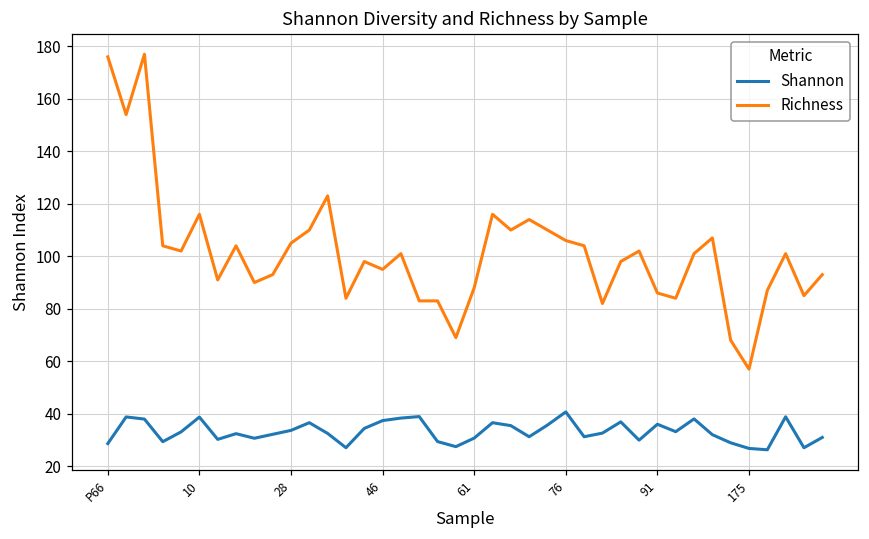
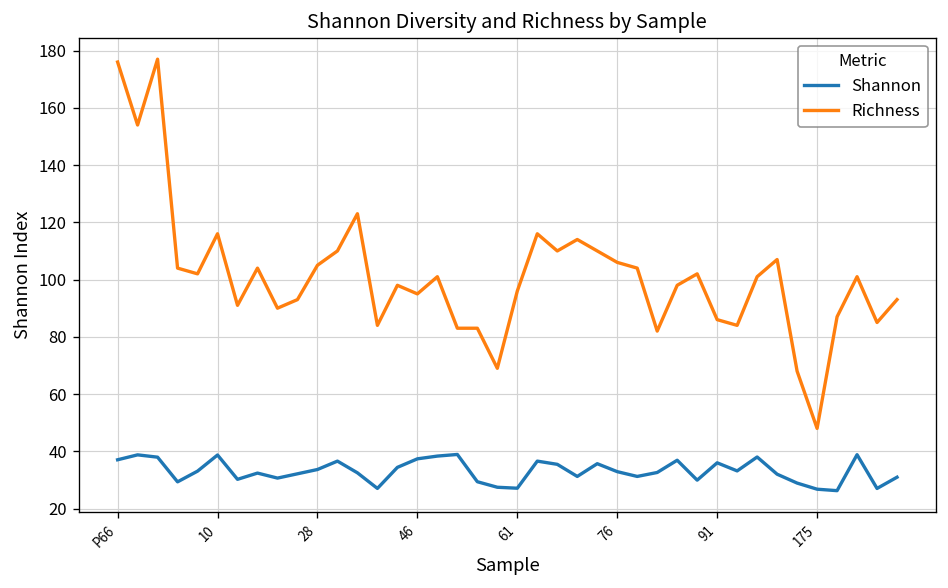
  {
    "Shannon": {
-     "P66": 29,
+     "P66": 37,
      "10": 39,
      "28": 34,
      "46": 37,
-     "61": 31,
-     "76": 41,
+     "61": 27,
+     "76": 33,
      "91": 36,
      "175": 27
    },
    "Richness": {
      "P66": 176,
      "10": 116,
      "28": 105,
      "46": 95,
-     "61": 88,
+     "61": 96,
      "76": 106,
      "91": 86,
-     "175": 57
+     "175": 48
    }
  }
